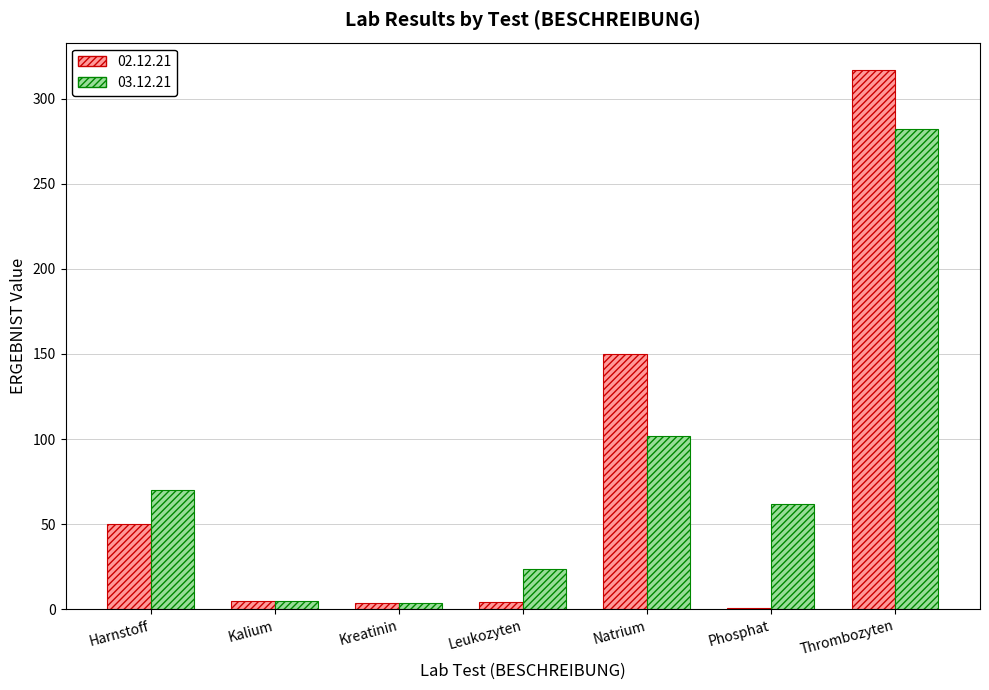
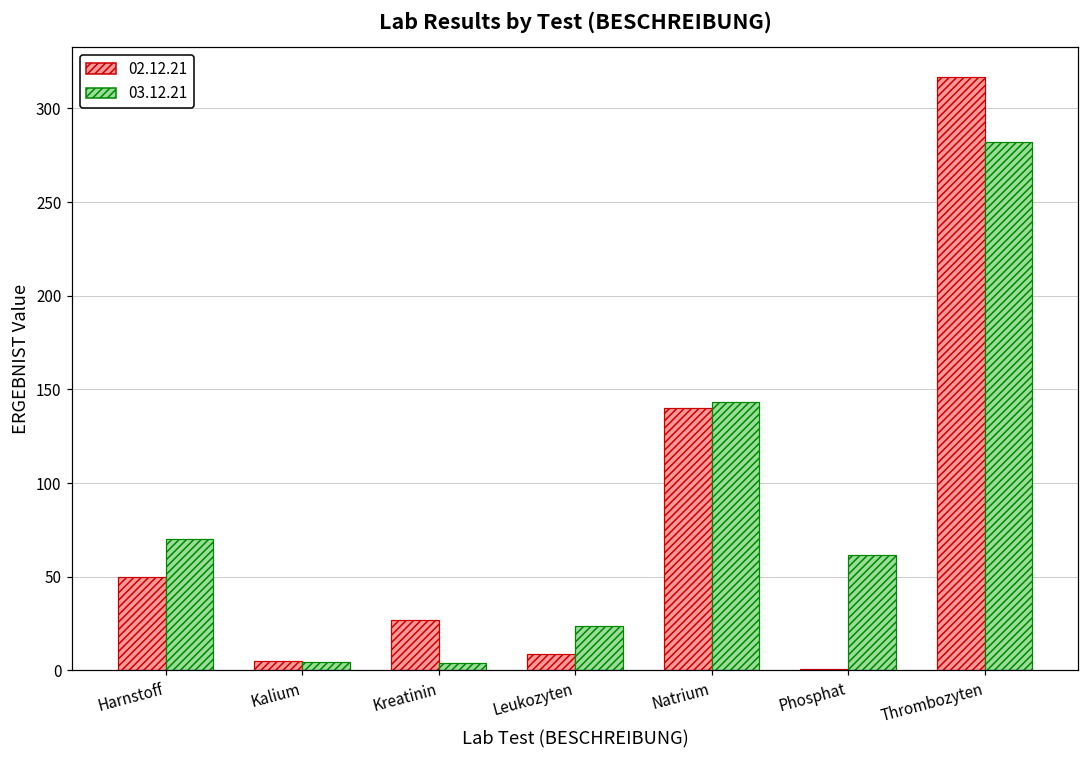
  {
    "02.12.21": {
      "Harnstoff": 50,
      "Kalium": 5,
-     "Kreatinin": 4,
-     "Leukozyten": 4,
-     "Natrium": 150,
+     "Kreatinin": 27,
+     "Leukozyten": 9,
+     "Natrium": 140,
      "Thrombozyten": 317
    },
    "03.12.21": {
      "Harnstoff": 70,
      "Kalium": 5,
      "Kreatinin": 4,
      "Leukozyten": 23,
-     "Natrium": 102,
+     "Natrium": 143,
      "Phosphat": 62,
      "Thrombozyten": 282
    }
  }
